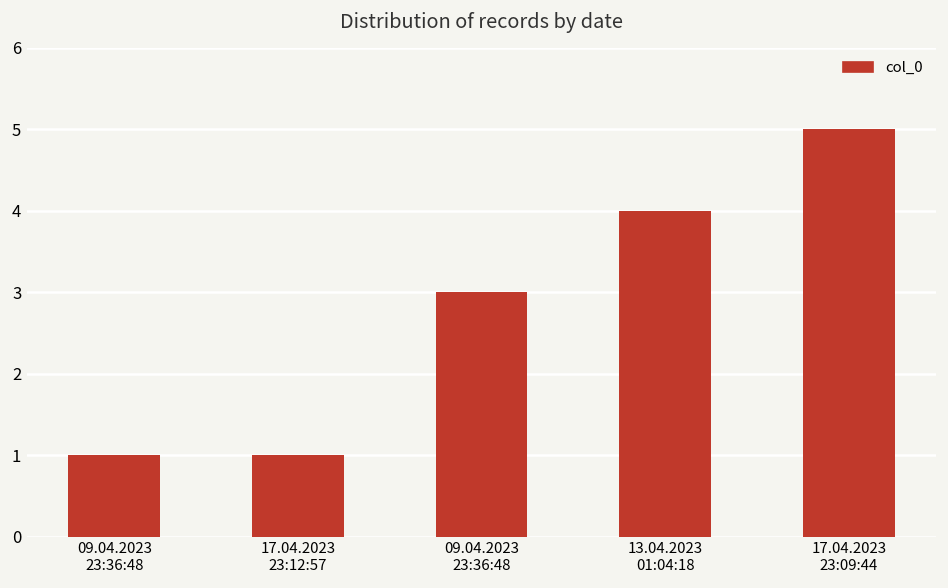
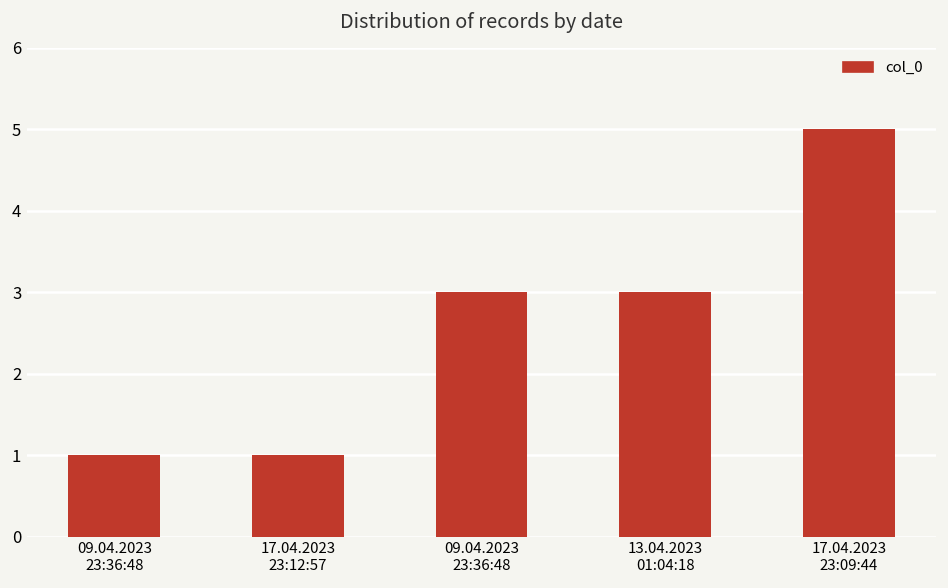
  {
    "17.04.2023 23:12:57": 1,
-   "13.04.2023 01:04:18": 4,
+   "13.04.2023 01:04:18": 3,
    "17.04.2023 23:09:44": 5
  }
